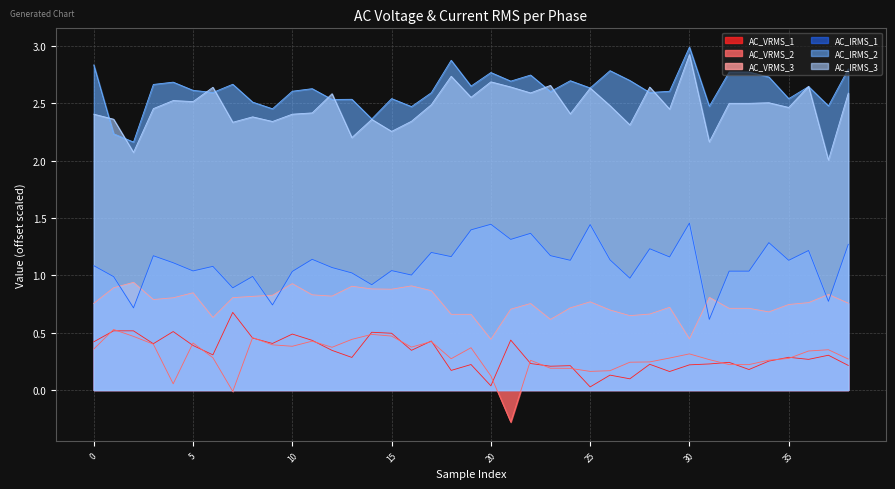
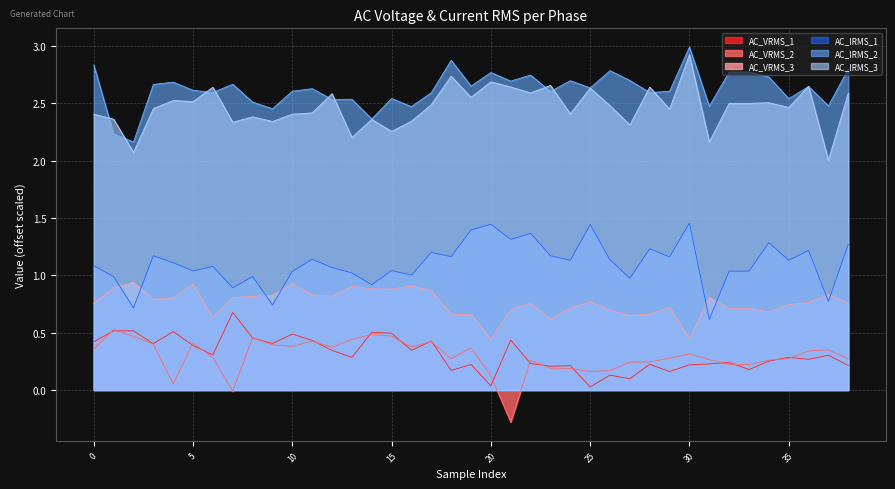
  {
    "AC_VRMS_1": {
      "0": 0.42,
      "10": 0.49,
      "15": 0.49,
      "20": 0.04,
      "25": 0.03,
      "30": 0.22
    },
    "AC_VRMS_3": {
      "0": 0.76,
-     "5": 0.85,
+     "5": 0.92,
      "10": 0.93,
      "15": 0.88,
      "20": 0.44,
      "25": 0.77,
      "30": 0.45,
      "35": 0.75
    },
    "AC_IRMS_1": {
      "0": 1.08,
      "5": 1.04,
      "10": 1.03,
      "15": 1.04,
      "20": 1.44,
      "25": 1.44,
      "30": 1.46,
      "35": 1.13
    },
    "AC_IRMS_2": {
      "0": 2.83,
      "5": 2.61,
      "10": 2.60,
      "15": 2.54,
      "20": 2.77,
      "30": 2.99,
      "35": 2.54
    },
    "AC_IRMS_3": {
      "0": 2.40,
      "5": 2.51,
      "10": 2.40,
      "15": 2.25,
      "20": 2.69,
      "30": 2.92,
      "35": 2.46
    }
  }
